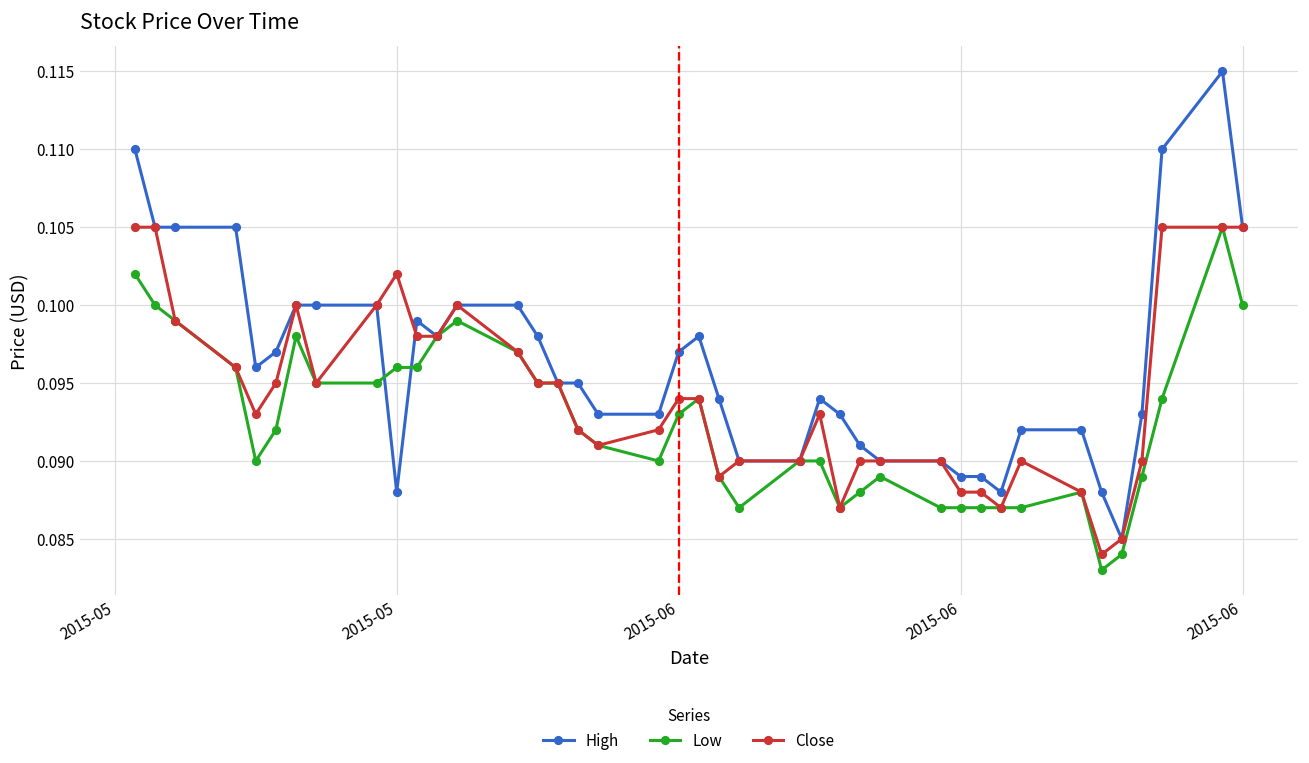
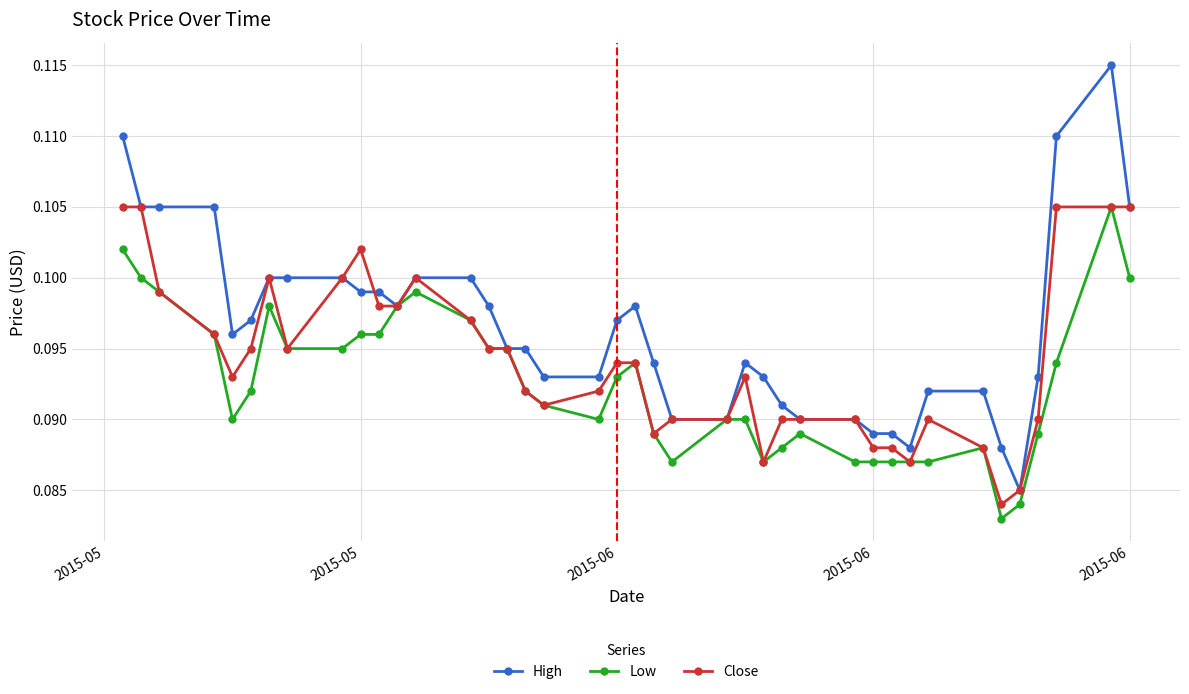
  {
    "High": {
-     "2015-05": 0.088
+     "2015-05": 0.099
    },
    "Low": {
      "2015-05": 0.096
    },
    "Close": {
      "2015-05": 0.102
    }
  }
